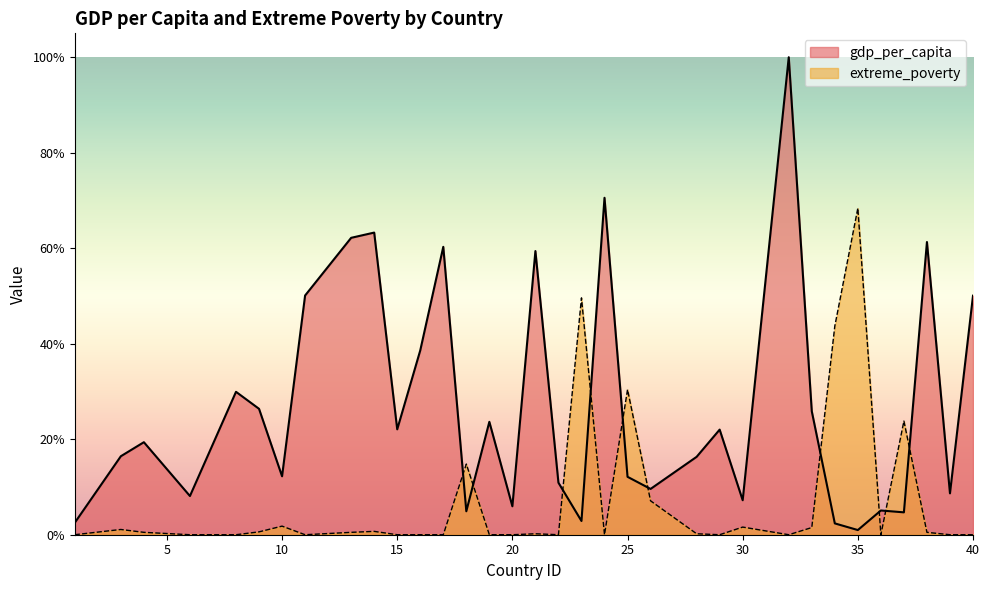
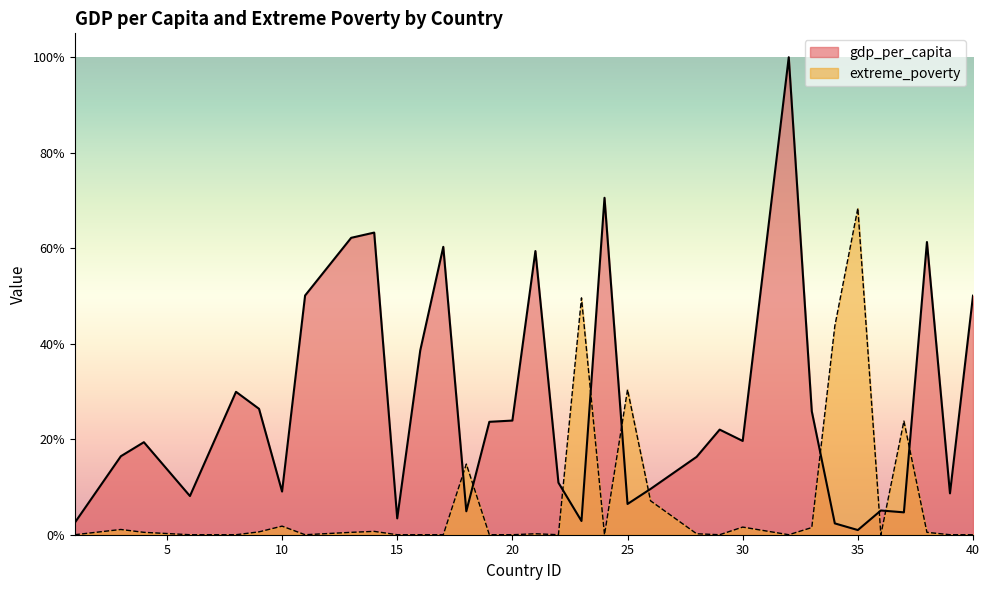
  {
    "gdp_per_capita": {
-     "10": "12%",
-     "15": "22%",
-     "20": "6%",
-     "25": "12%",
-     "30": "7%",
+     "10": "9%",
+     "15": "3%",
+     "20": "24%",
+     "25": "6%",
+     "30": "20%",
      "35": "1%",
      "40": "50%"
    },
    "extreme_poverty": {
      "10": "2%",
      "15": "0%",
      "20": "0%",
      "25": "30%",
      "30": "2%",
      "35": "68%",
      "40": "0%"
    }
  }
